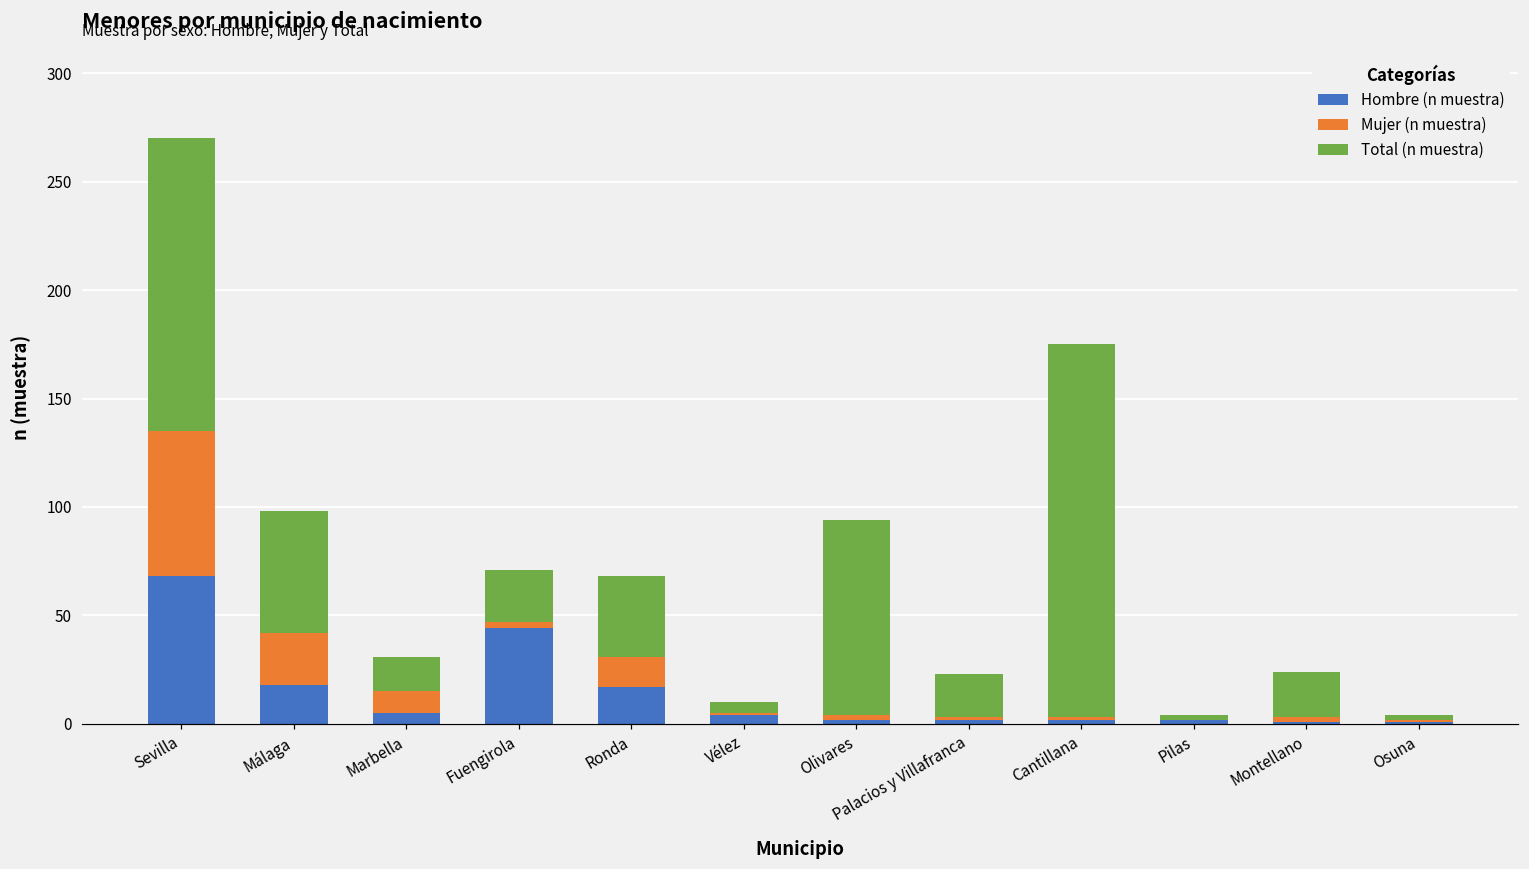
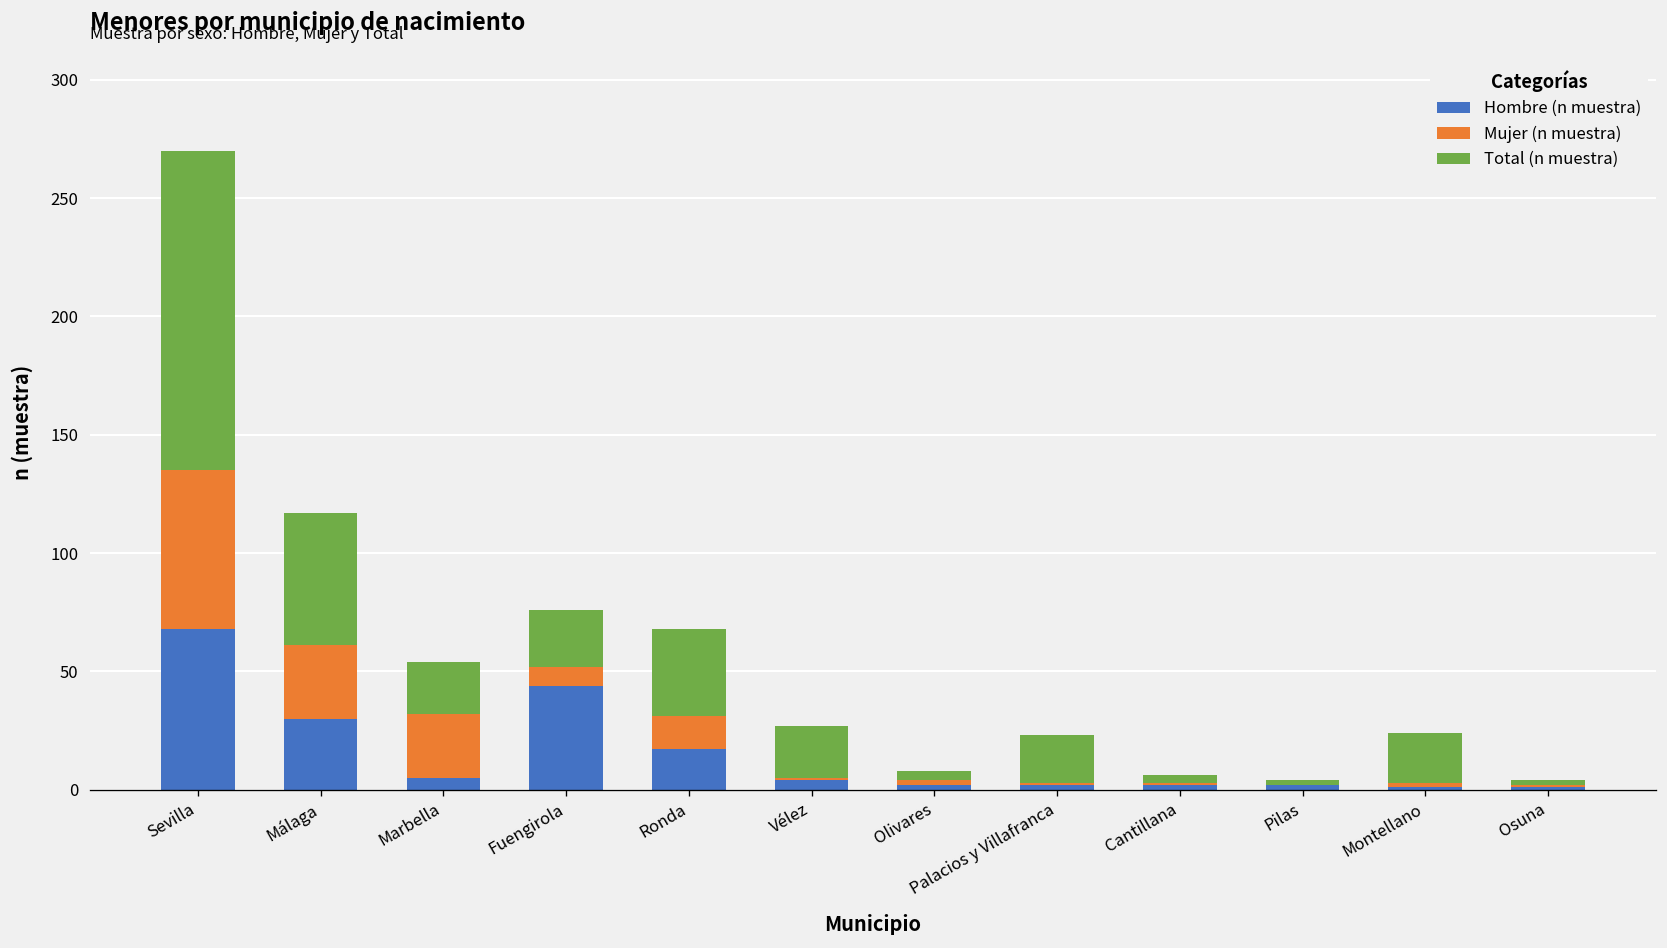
  {
    "Hombre (n muestra)": {
      "Sevilla": 68,
-     "Málaga": 18,
+     "Málaga": 30,
      "Marbella": 5,
      "Fuengirola": 44,
      "Ronda": 17,
      "Vélez": 4,
      "Olivares": 2,
      "Palacios y Villafranca": 2,
      "Cantillana": 2,
      "Pilas": 2
    },
    "Mujer (n muestra)": {
      "Sevilla": 67,
-     "Málaga": 24,
-     "Marbella": 10,
-     "Fuengirola": 3,
+     "Málaga": 31,
+     "Marbella": 27,
+     "Fuengirola": 8,
      "Ronda": 14,
      "Olivares": 2,
      "Pilas": 0,
      "Montellano": 2
    },
    "Total (n muestra)": {
      "Sevilla": 135,
      "Málaga": 56,
-     "Marbella": 16,
+     "Marbella": 22,
      "Fuengirola": 24,
      "Ronda": 37,
-     "Vélez": 5,
-     "Olivares": 90,
+     "Vélez": 22,
+     "Olivares": 4,
      "Palacios y Villafranca": 20,
-     "Cantillana": 172,
+     "Cantillana": 3,
      "Pilas": 2,
      "Montellano": 21,
      "Osuna": 2
    }
  }
